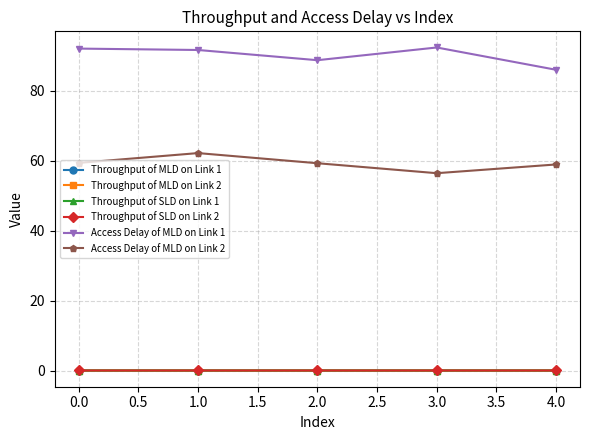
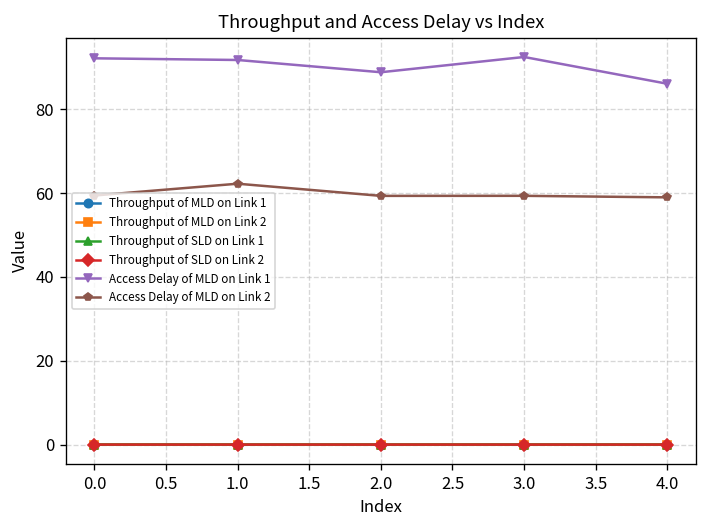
  {
    "Access Delay of MLD on Link 1": {
      "0.0": 92,
      "1.0": 92,
      "2.0": 89,
      "3.0": 92,
      "4.0": 86
    },
    "Access Delay of MLD on Link 2": {
      "1.0": 62,
      "2.0": 59,
-     "3.0": 56,
+     "3.0": 59,
      "4.0": 59
    }
  }
